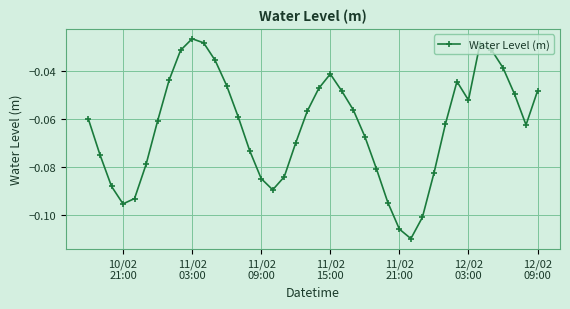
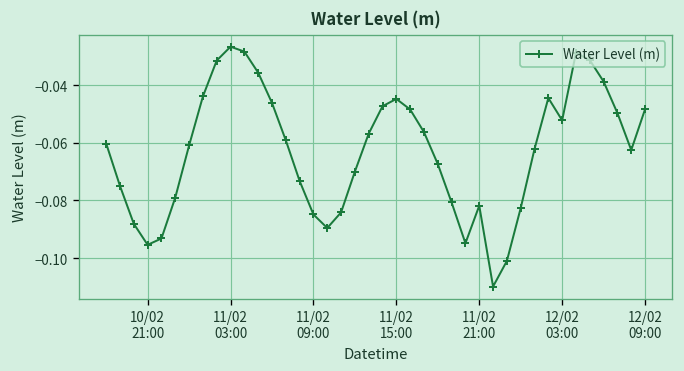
  {
    "10/02 21:00": -0.095,
    "11/02 03:00": -0.027,
    "11/02 09:00": -0.085,
-   "11/02 15:00": -0.041,
-   "11/02 21:00": -0.106,
+   "11/02 15:00": -0.045,
+   "11/02 21:00": -0.082,
    "12/02 03:00": -0.052,
    "12/02 09:00": -0.048
  }
